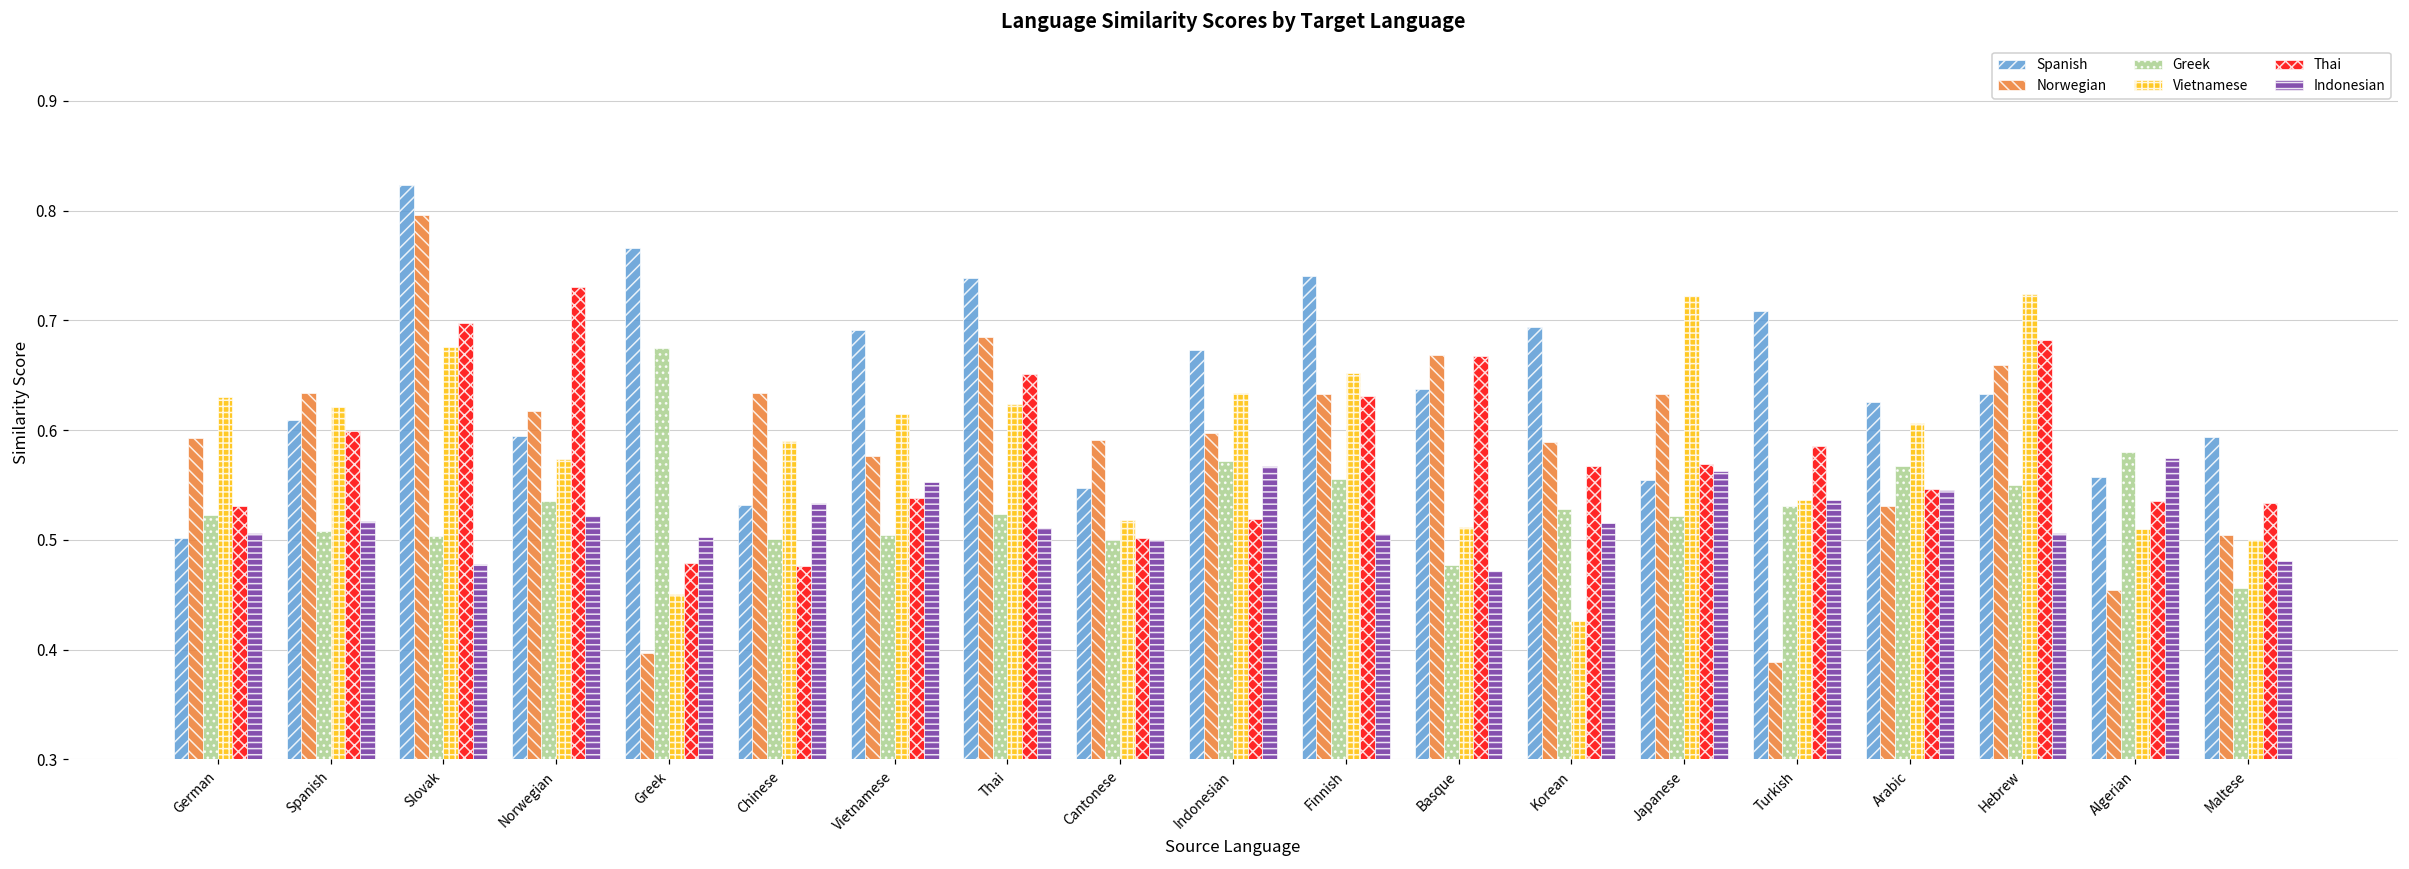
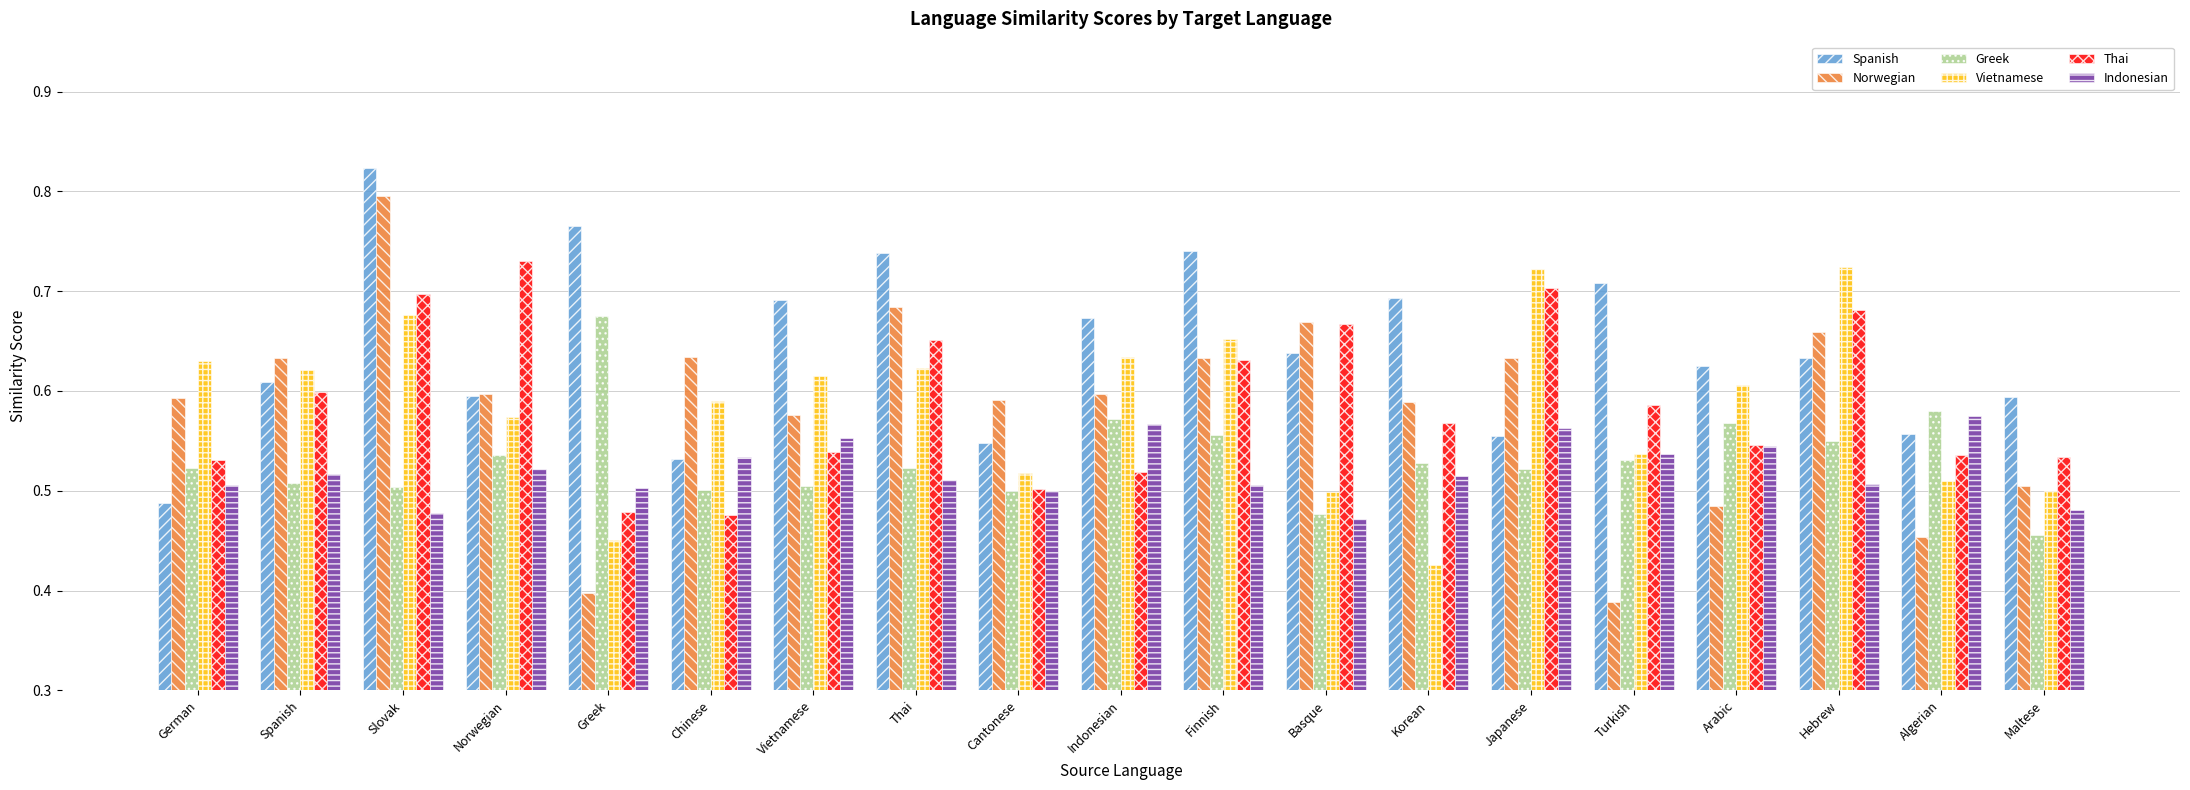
  {
    "Spanish": {
-     "German": 0.50,
+     "German": 0.49,
      "Spanish": 0.61,
      "Slovak": 0.82,
      "Norwegian": 0.59,
      "Greek": 0.77,
      "Chinese": 0.53,
      "Vietnamese": 0.69,
      "Thai": 0.74,
      "Cantonese": 0.55,
      "Indonesian": 0.67,
      "Finnish": 0.74,
      "Basque": 0.64,
      "Korean": 0.69,
      "Japanese": 0.55,
      "Turkish": 0.71,
      "Arabic": 0.63,
      "Hebrew": 0.63,
      "Algerian": 0.56,
      "Maltese": 0.59
    },
    "Norwegian": {
      "German": 0.59,
      "Spanish": 0.63,
      "Slovak": 0.80,
-     "Norwegian": 0.62,
+     "Norwegian": 0.60,
      "Greek": 0.40,
      "Chinese": 0.63,
      "Vietnamese": 0.58,
      "Thai": 0.68,
      "Cantonese": 0.59,
      "Indonesian": 0.60,
      "Finnish": 0.63,
      "Basque": 0.67,
      "Korean": 0.59,
      "Japanese": 0.63,
      "Turkish": 0.39,
-     "Arabic": 0.53,
+     "Arabic": 0.49,
      "Hebrew": 0.66,
      "Algerian": 0.45,
      "Maltese": 0.50
    },
    "Greek": {
      "German": 0.52,
      "Spanish": 0.51,
      "Slovak": 0.50,
      "Norwegian": 0.54,
      "Greek": 0.67,
      "Chinese": 0.50,
      "Vietnamese": 0.50,
      "Thai": 0.52,
      "Cantonese": 0.50,
      "Indonesian": 0.57,
      "Finnish": 0.56,
      "Basque": 0.48,
      "Korean": 0.53,
      "Japanese": 0.52,
      "Turkish": 0.53,
      "Arabic": 0.57,
      "Hebrew": 0.55,
      "Algerian": 0.58,
      "Maltese": 0.46
    },
    "Vietnamese": {
      "German": 0.63,
      "Spanish": 0.62,
      "Slovak": 0.68,
      "Norwegian": 0.57,
      "Greek": 0.45,
      "Chinese": 0.59,
      "Vietnamese": 0.61,
      "Thai": 0.62,
      "Cantonese": 0.52,
      "Indonesian": 0.63,
      "Finnish": 0.65,
-     "Basque": 0.51,
+     "Basque": 0.50,
      "Korean": 0.43,
      "Japanese": 0.72,
      "Turkish": 0.54,
      "Arabic": 0.61,
      "Hebrew": 0.72,
      "Algerian": 0.51,
      "Maltese": 0.50
    },
    "Thai": {
      "German": 0.53,
      "Spanish": 0.60,
      "Slovak": 0.70,
      "Norwegian": 0.73,
      "Greek": 0.48,
      "Chinese": 0.48,
      "Vietnamese": 0.54,
      "Thai": 0.65,
      "Cantonese": 0.50,
      "Indonesian": 0.52,
      "Finnish": 0.63,
      "Basque": 0.67,
      "Korean": 0.57,
-     "Japanese": 0.57,
+     "Japanese": 0.70,
      "Turkish": 0.59,
      "Arabic": 0.55,
      "Hebrew": 0.68,
      "Algerian": 0.54,
      "Maltese": 0.53
    },
    "Indonesian": {
      "German": 0.51,
      "Spanish": 0.52,
      "Slovak": 0.48,
      "Norwegian": 0.52,
      "Greek": 0.50,
      "Chinese": 0.53,
      "Vietnamese": 0.55,
      "Thai": 0.51,
      "Cantonese": 0.50,
      "Indonesian": 0.57,
      "Finnish": 0.51,
      "Basque": 0.47,
      "Korean": 0.52,
      "Japanese": 0.56,
      "Turkish": 0.54,
      "Arabic": 0.55,
      "Hebrew": 0.51,
      "Algerian": 0.57,
      "Maltese": 0.48
    }
  }
